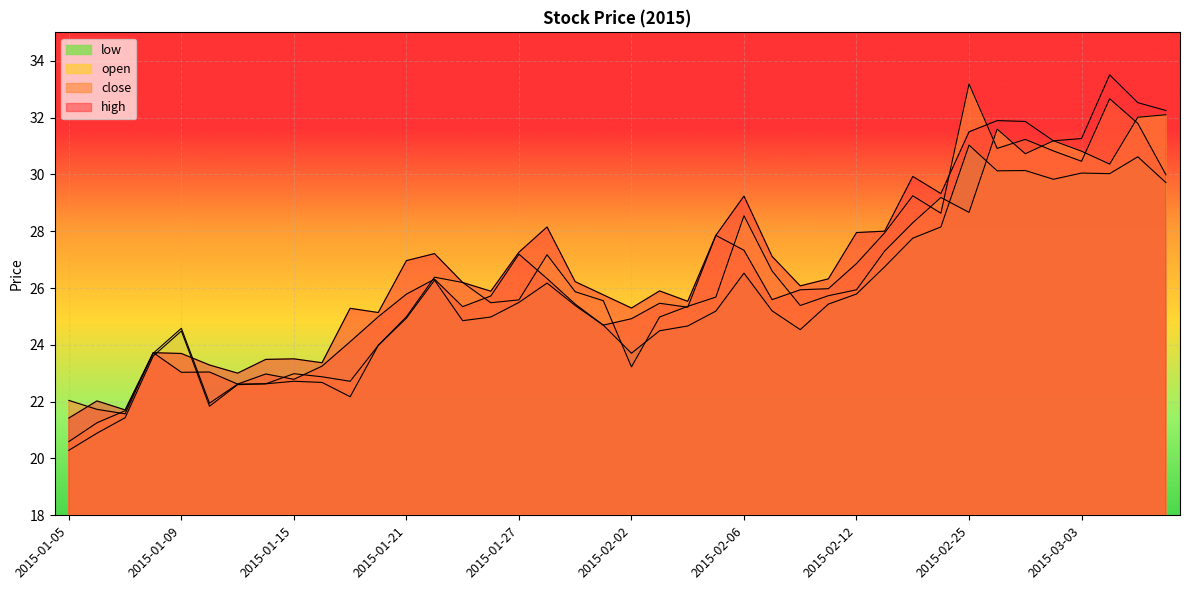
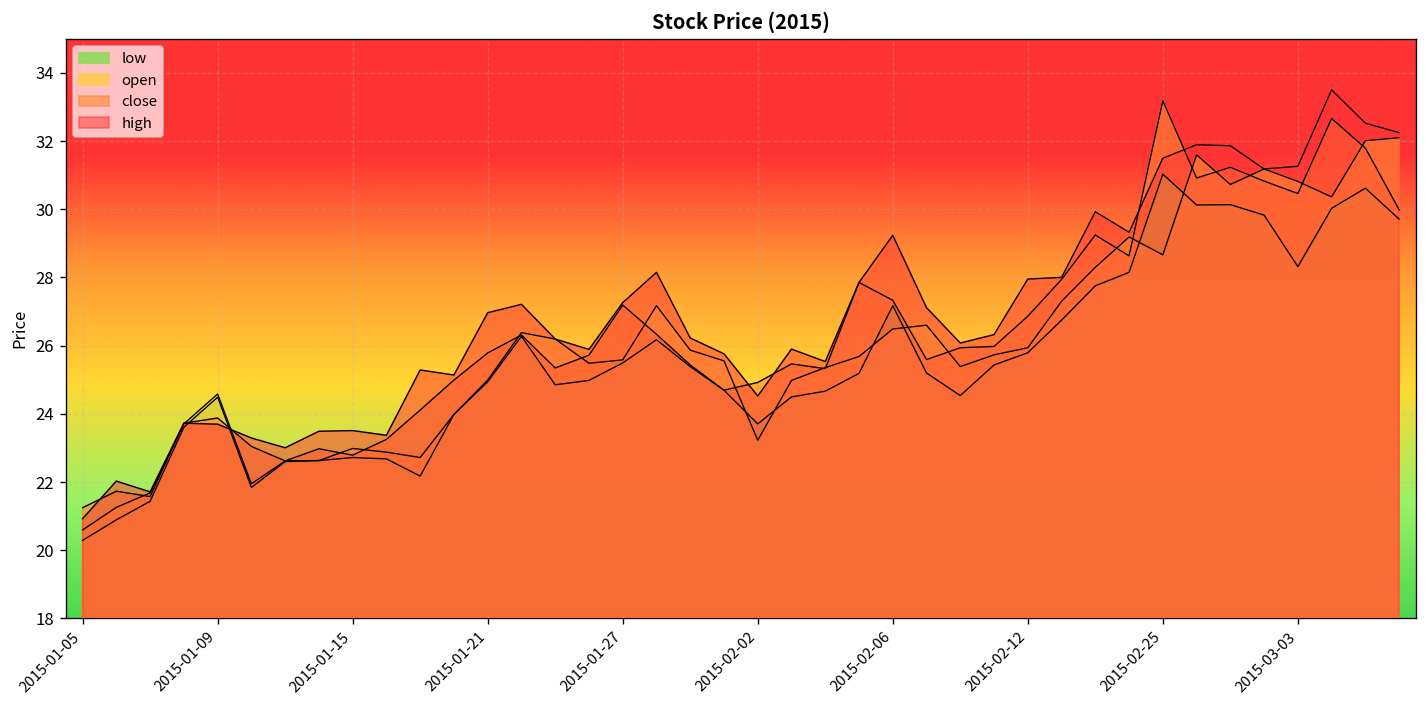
  {
    "low": {
      "2015-01-05": 20.3,
      "2015-01-09": 24.5,
      "2015-02-02": 23.7,
-     "2015-02-06": 26.5,
+     "2015-02-06": 27.2,
      "2015-02-12": 25.8,
      "2015-02-25": 31.0,
-     "2015-03-03": 30.0
+     "2015-03-03": 28.3
    },
    "open": {
      "2015-01-05": 20.6,
      "2015-01-09": 24.6,
      "2015-01-15": 23.0,
      "2015-02-02": 23.2,
-     "2015-02-06": 28.5,
+     "2015-02-06": 26.5,
      "2015-02-12": 25.9,
      "2015-02-25": 28.7,
      "2015-03-03": 30.8
    },
    "close": {
-     "2015-01-05": 22.0,
-     "2015-01-09": 23.0,
+     "2015-01-05": 21.2,
+     "2015-01-09": 23.9,
      "2015-01-21": 25.8,
      "2015-02-02": 24.9,
      "2015-02-06": 27.3,
      "2015-02-12": 26.9,
      "2015-02-25": 33.2,
      "2015-03-03": 30.5
    },
    "high": {
-     "2015-01-05": 21.4,
+     "2015-01-05": 20.9,
      "2015-01-09": 23.7,
      "2015-01-15": 23.5,
      "2015-01-21": 27.0,
-     "2015-02-02": 25.3,
+     "2015-02-02": 24.5,
      "2015-02-06": 29.2,
      "2015-02-12": 28.0,
      "2015-02-25": 31.5,
      "2015-03-03": 31.3
    }
  }
